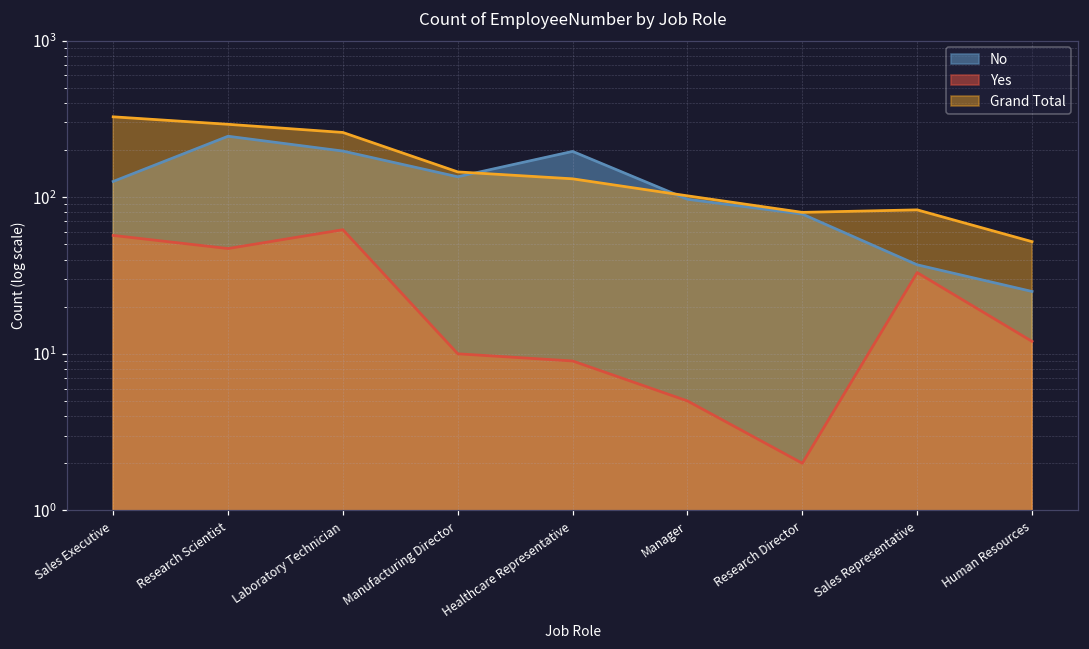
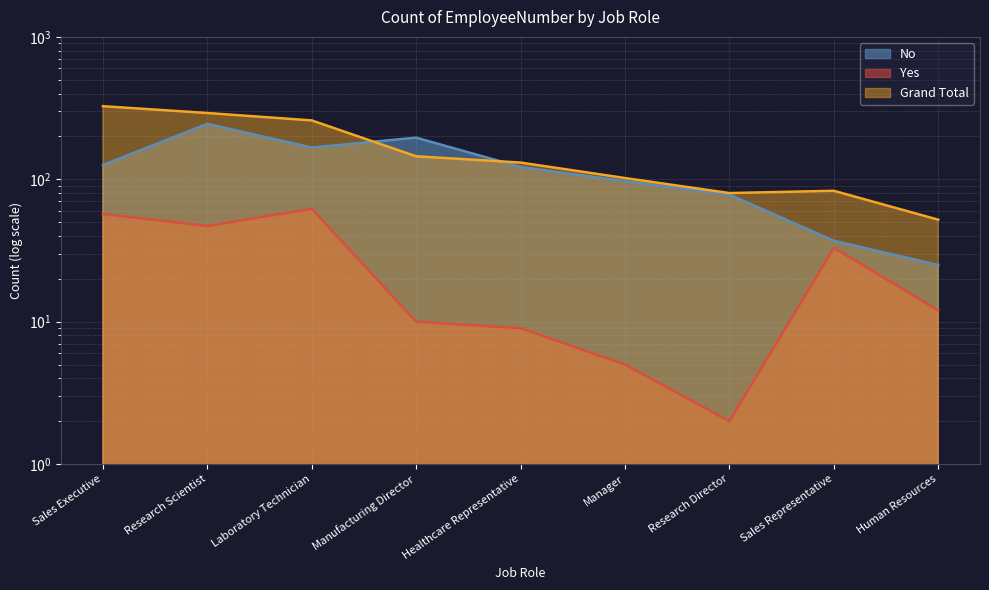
  {
    "No": {
      "Sales Executive": 130,
      "Research Scientist": 250,
-     "Laboratory Technician": 200,
-     "Manufacturing Director": 140,
-     "Healthcare Representative": 200,
+     "Laboratory Technician": 170,
+     "Manufacturing Director": 200,
+     "Healthcare Representative": 120,
      "Manager": 100,
      "Sales Representative": 37,
      "Human Resources": 25
    }
  }
